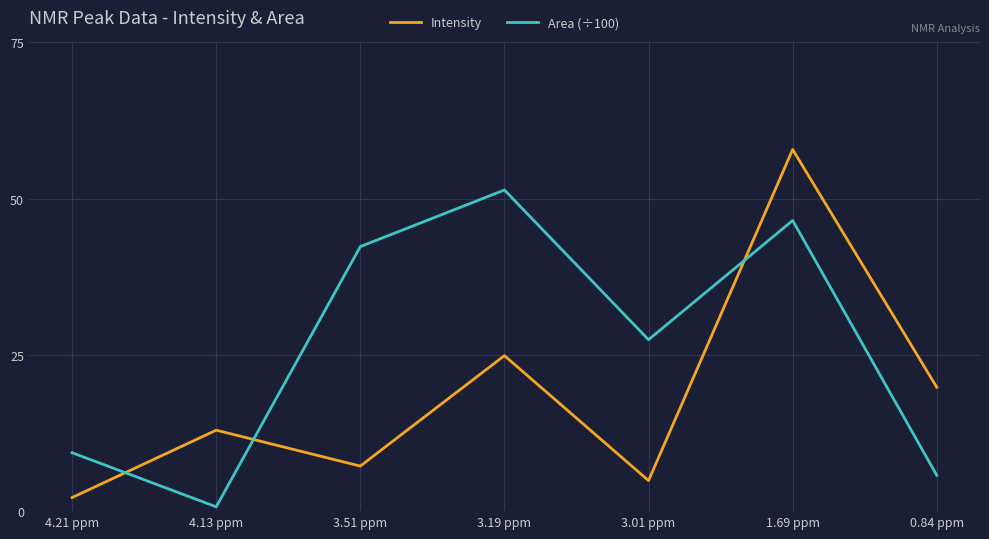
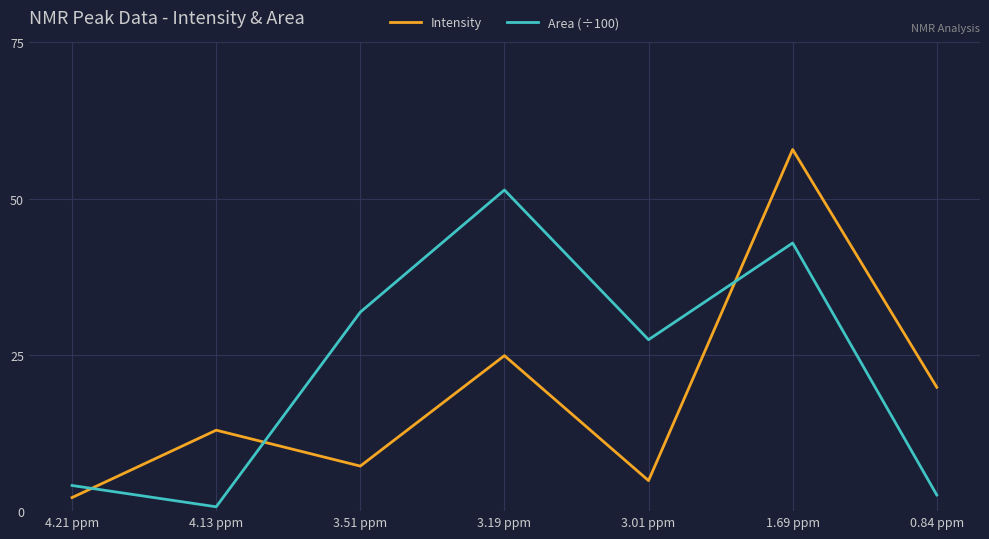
  {
    "Intensity": {
      "4.21 ppm": 2,
      "4.13 ppm": 13,
      "3.51 ppm": 7,
      "3.19 ppm": 25,
      "3.01 ppm": 5,
      "1.69 ppm": 58,
      "0.84 ppm": 20
    },
    "Area (÷100)": {
-     "4.21 ppm": 9,
+     "4.21 ppm": 4,
      "4.13 ppm": 1,
-     "3.51 ppm": 42,
+     "3.51 ppm": 32,
      "3.19 ppm": 51,
      "3.01 ppm": 27,
-     "1.69 ppm": 47,
-     "0.84 ppm": 6
+     "1.69 ppm": 43,
+     "0.84 ppm": 3
    }
  }
